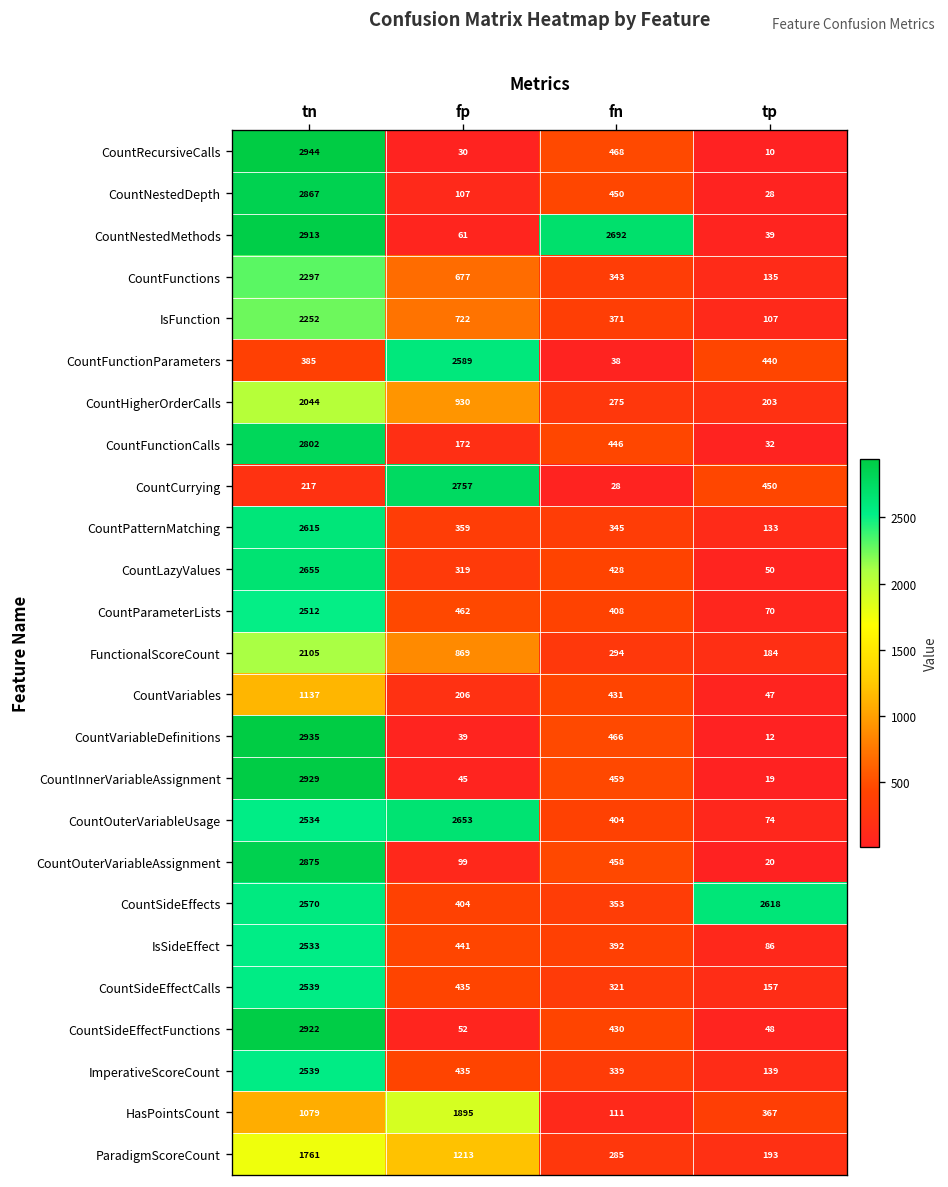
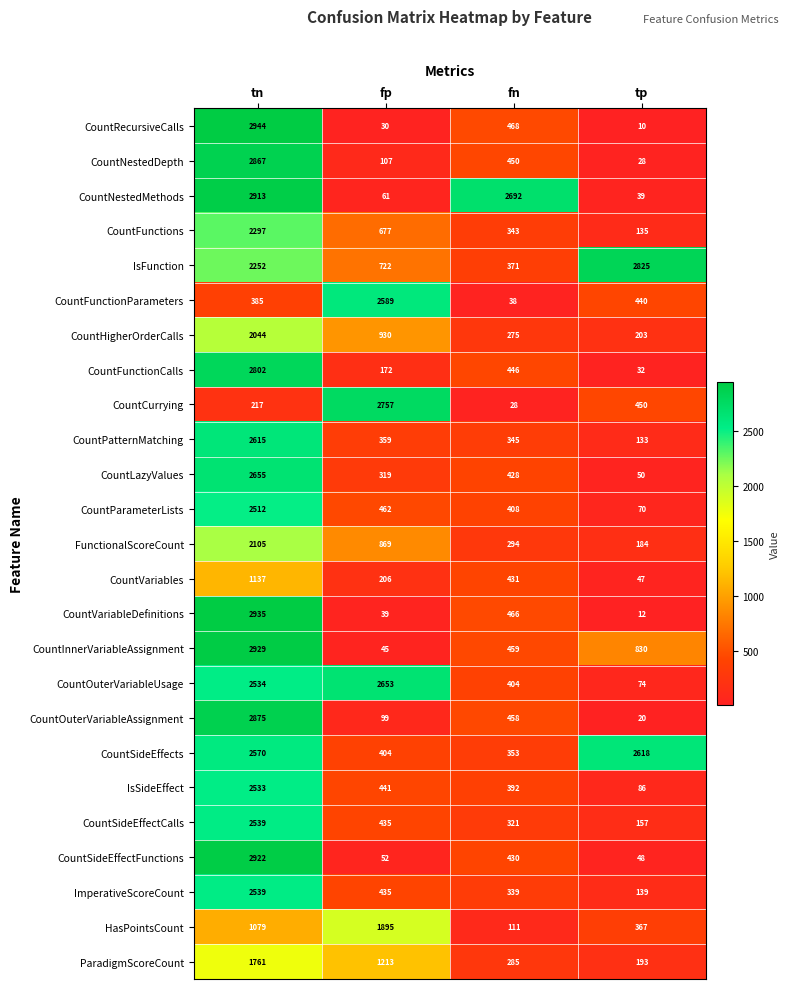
  {
    "CountRecursiveCalls": {
      "tn": 2944,
      "fp": 30,
      "fn": 468,
      "tp": 10
    },
    "CountNestedDepth": {
      "tn": 2867,
      "fp": 107,
      "fn": 450,
      "tp": 28
    },
    "CountNestedMethods": {
      "tn": 2913,
      "fp": 61,
      "fn": 2692,
      "tp": 39
    },
    "CountFunctions": {
      "tn": 2297,
      "fp": 677,
      "fn": 343,
      "tp": 135
    },
    "IsFunction": {
      "tn": 2252,
      "fp": 722,
      "fn": 371,
-     "tp": 107
+     "tp": 2825
    },
    "CountFunctionParameters": {
      "tn": 385,
      "fp": 2589,
      "fn": 38,
      "tp": 440
    },
    "CountHigherOrderCalls": {
      "tn": 2044,
      "fp": 930,
      "fn": 275,
      "tp": 203
    },
    "CountFunctionCalls": {
      "tn": 2802,
      "fp": 172,
      "fn": 446,
      "tp": 32
    },
    "CountCurrying": {
      "tn": 217,
      "fp": 2757,
      "fn": 28,
      "tp": 450
    },
    "CountPatternMatching": {
      "tn": 2615,
      "fp": 359,
      "fn": 345,
      "tp": 133
    },
    "CountLazyValues": {
      "tn": 2655,
      "fp": 319,
      "fn": 428,
      "tp": 50
    },
    "CountParameterLists": {
      "tn": 2512,
      "fp": 462,
      "fn": 408,
      "tp": 70
    },
    "FunctionalScoreCount": {
      "tn": 2105,
      "fp": 869,
      "fn": 294,
      "tp": 184
    },
    "CountVariables": {
      "tn": 1137,
      "fp": 206,
      "fn": 431,
      "tp": 47
    },
    "CountVariableDefinitions": {
      "tn": 2935,
      "fp": 39,
      "fn": 466,
      "tp": 12
    },
    "CountInnerVariableAssignment": {
      "tn": 2929,
      "fp": 45,
      "fn": 459,
-     "tp": 19
+     "tp": 830
    },
    "CountOuterVariableUsage": {
      "tn": 2534,
      "fp": 2653,
      "fn": 404,
      "tp": 74
    },
    "CountOuterVariableAssignment": {
      "tn": 2875,
      "fp": 99,
      "fn": 458,
      "tp": 20
    },
    "CountSideEffects": {
      "tn": 2570,
      "fp": 404,
      "fn": 353,
      "tp": 2618
    },
    "IsSideEffect": {
      "tn": 2533,
      "fp": 441,
      "fn": 392,
      "tp": 86
    },
    "CountSideEffectCalls": {
      "tn": 2539,
      "fp": 435,
      "fn": 321,
      "tp": 157
    },
    "CountSideEffectFunctions": {
      "tn": 2922,
      "fp": 52,
      "fn": 430,
      "tp": 48
    },
    "ImperativeScoreCount": {
      "tn": 2539,
      "fp": 435,
      "fn": 339,
      "tp": 139
    },
    "HasPointsCount": {
      "tn": 1079,
      "fp": 1895,
      "fn": 111,
      "tp": 367
    },
    "ParadigmScoreCount": {
      "tn": 1761,
      "fp": 1213,
      "fn": 285,
      "tp": 193
    }
  }
